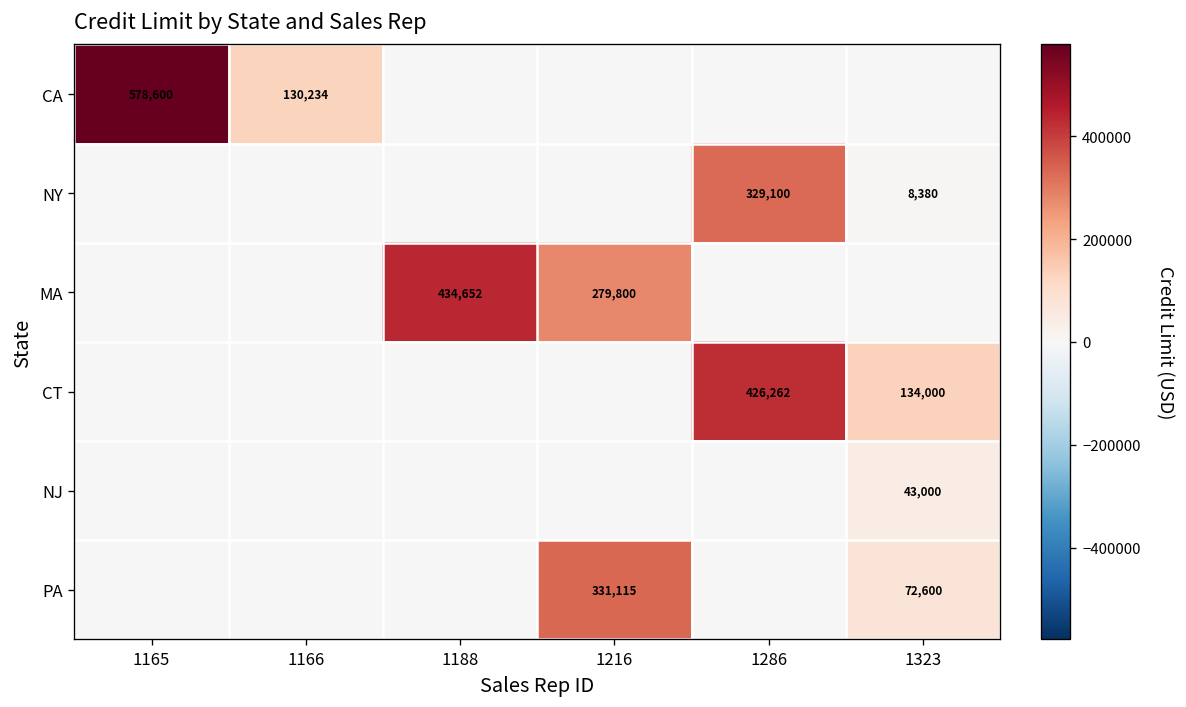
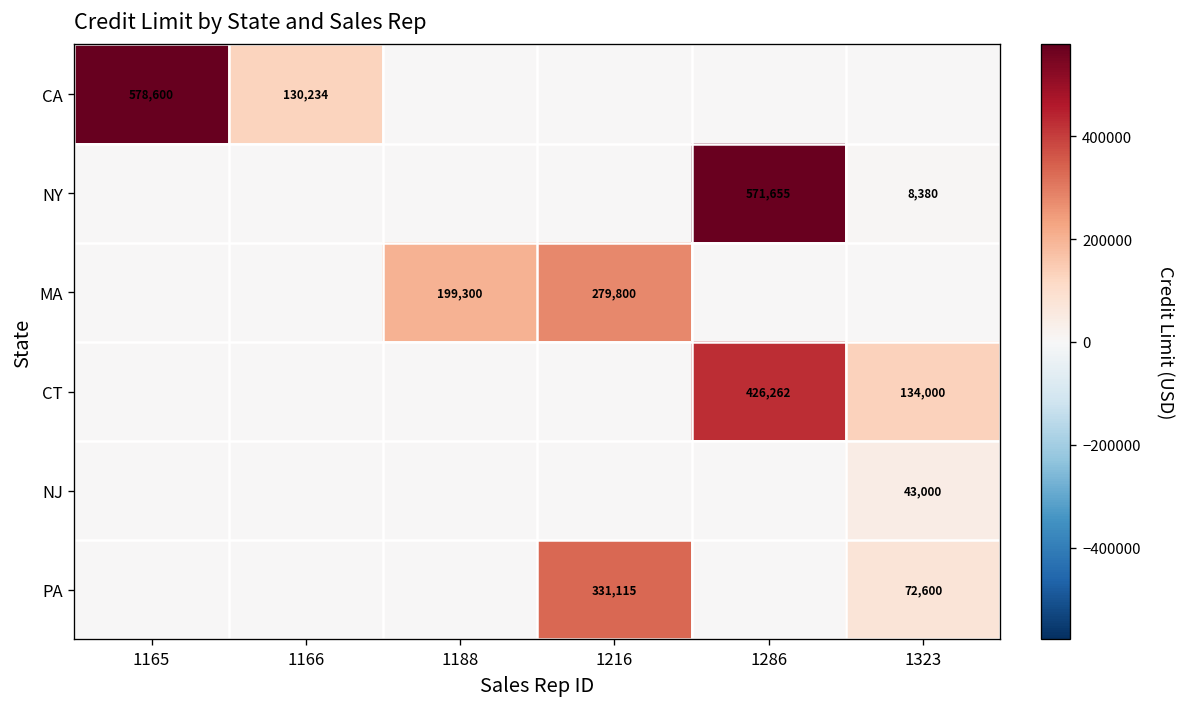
  {
    "CA": {
      "1165": "578,600",
      "1166": "130,234"
    },
    "NY": {
-     "1286": "329,100",
+     "1286": "571,655",
      "1323": "8,380"
    },
    "MA": {
-     "1188": "434,652",
+     "1188": "199,300",
      "1216": "279,800"
    },
    "CT": {
      "1286": "426,262",
      "1323": "134,000"
    },
    "NJ": {
      "1323": "43,000"
    },
    "PA": {
      "1216": "331,115",
      "1323": "72,600"
    }
  }
